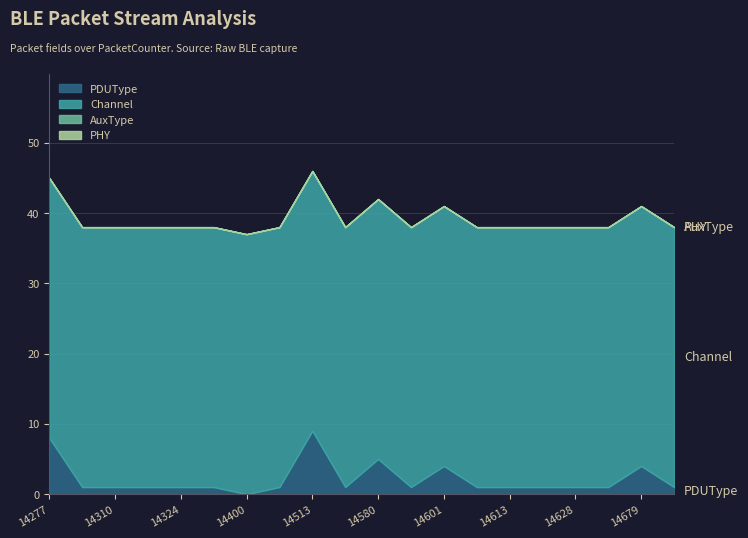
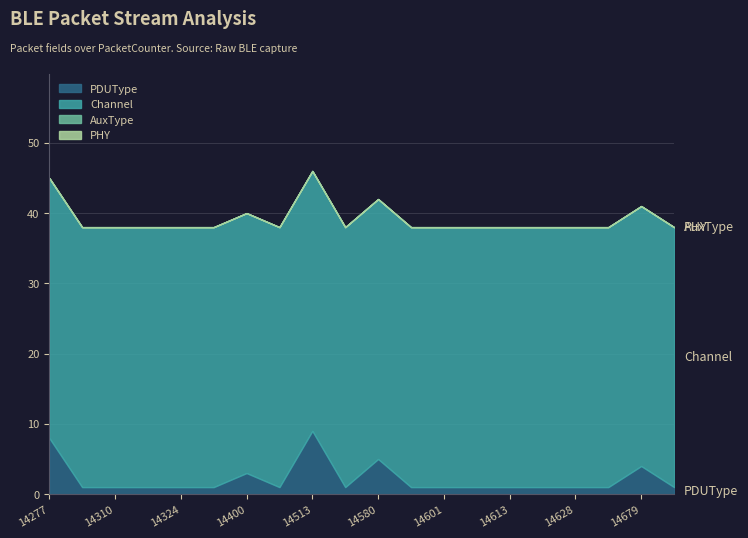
  {
    "PDUType": {
      "14277": 8,
      "14310": 1,
      "14324": 1,
-     "14400": 0,
+     "14400": 3,
      "14513": 9,
      "14580": 5,
-     "14601": 4,
+     "14601": 1,
      "14613": 1,
      "14628": 1,
      "14679": 4
    }
  }
